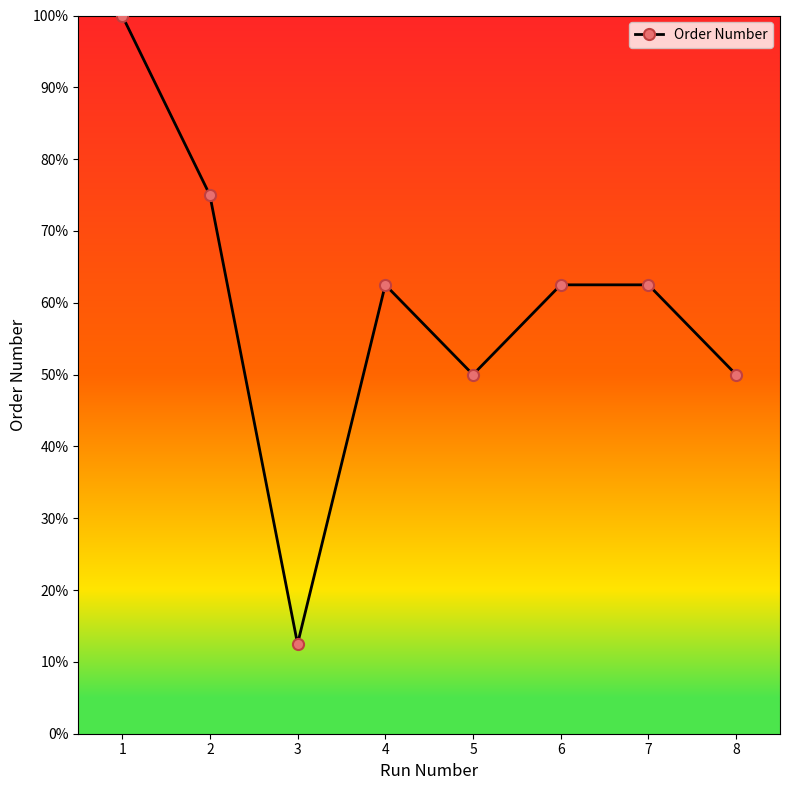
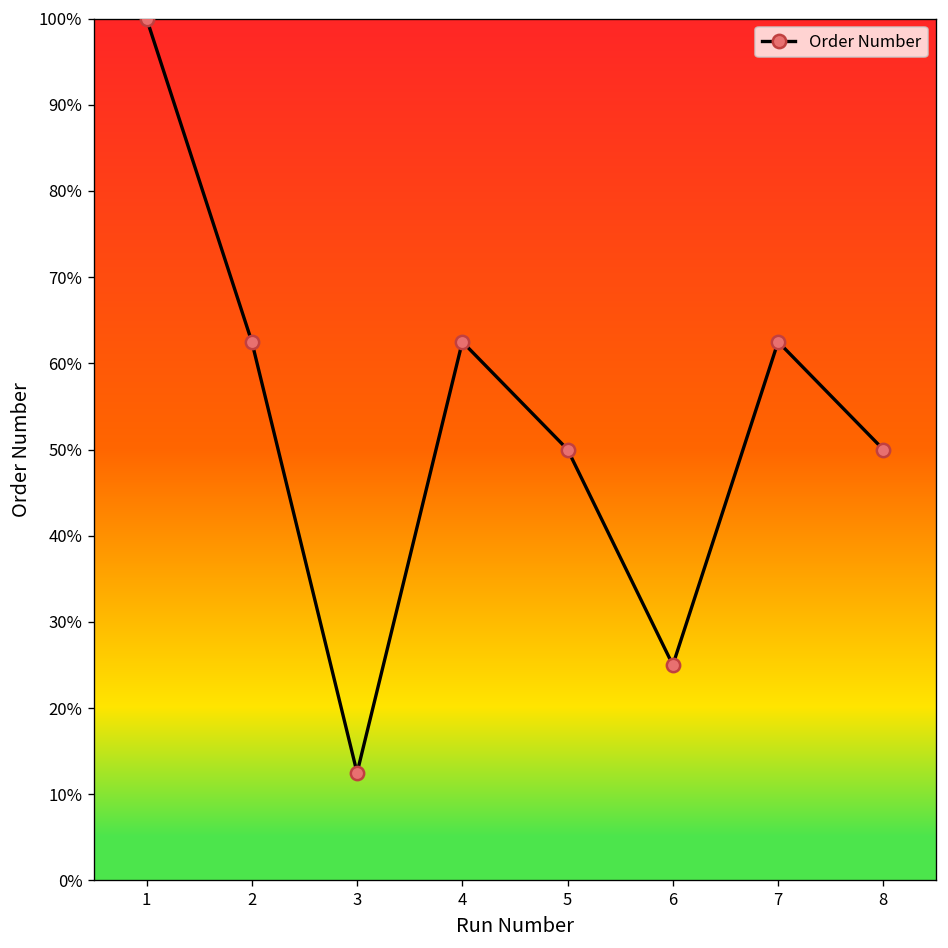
  {
    "1": "100%",
-   "2": "75%",
+   "2": "63%",
    "3": "13%",
    "4": "63%",
    "5": "50%",
-   "6": "63%",
+   "6": "25%",
    "7": "63%",
    "8": "50%"
  }
